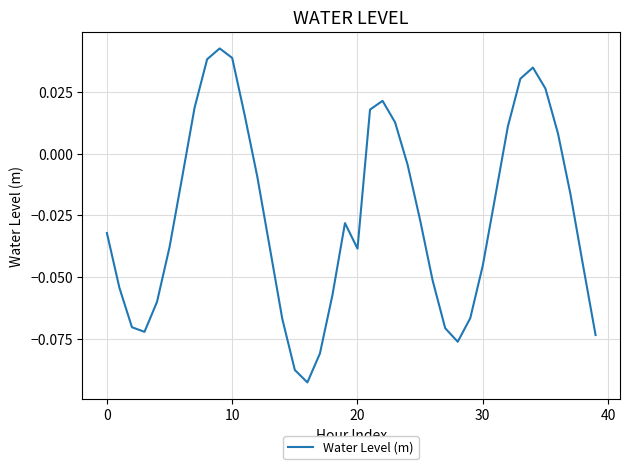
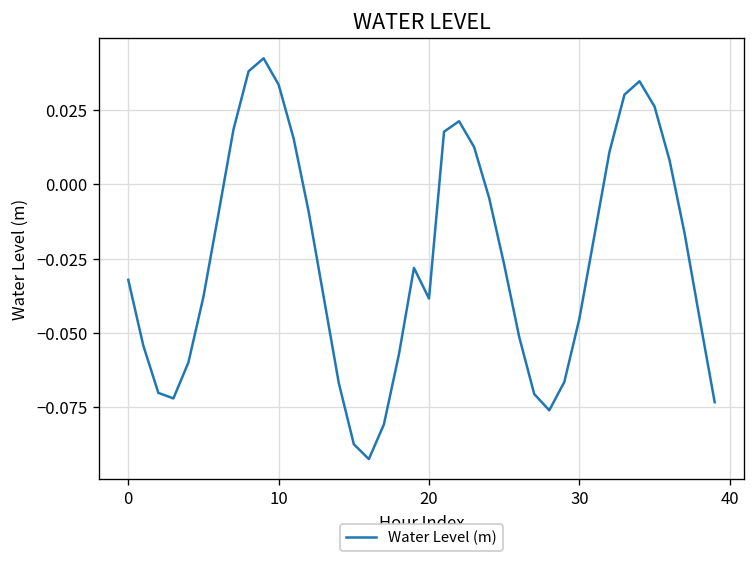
  {
    "0": -0.032,
-   "10": 0.039,
+   "10": 0.034,
    "20": -0.039,
    "30": -0.045
  }
